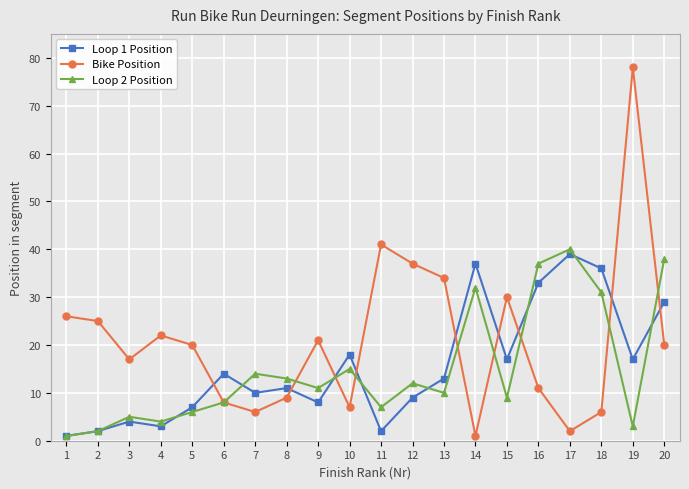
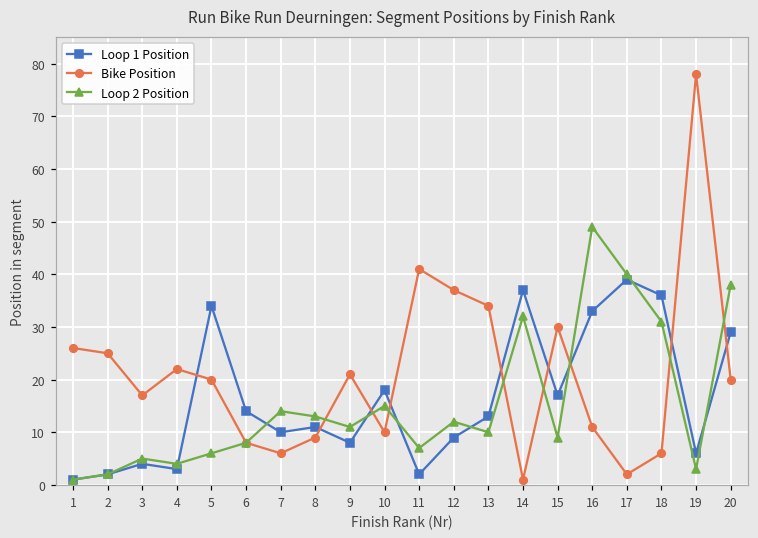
  {
    "Loop 1 Position": {
      "3": 4,
      "4": 3,
-     "5": 7,
+     "5": 34,
      "6": 14,
      "7": 10,
      "8": 11,
      "9": 8,
      "10": 18,
      "11": 2,
      "12": 9,
      "13": 13,
      "14": 37,
      "15": 17,
      "16": 33,
      "17": 39,
      "18": 36,
-     "19": 17,
+     "19": 6,
      "20": 29
    },
    "Bike Position": {
      "1": 26,
      "2": 25,
      "3": 17,
      "4": 22,
      "5": 20,
      "7": 6,
      "8": 9,
      "9": 21,
-     "10": 7,
+     "10": 10,
      "11": 41,
      "12": 37,
      "13": 34,
      "14": 1,
      "15": 30,
      "16": 11,
      "17": 2,
      "18": 6,
      "19": 78,
      "20": 20
    },
    "Loop 2 Position": {
      "3": 5,
      "4": 4,
      "5": 6,
      "7": 14,
      "8": 13,
      "9": 11,
      "10": 15,
      "11": 7,
      "12": 12,
      "13": 10,
      "14": 32,
      "15": 9,
-     "16": 37,
+     "16": 49,
      "17": 40,
      "18": 31,
      "19": 3,
      "20": 38
    }
  }
